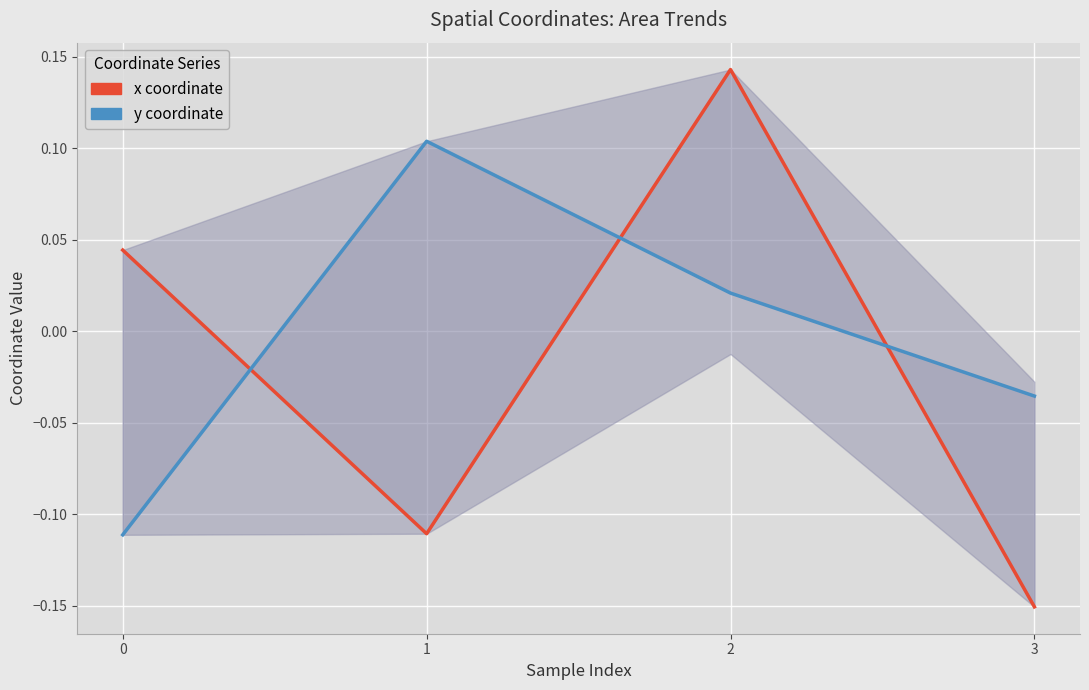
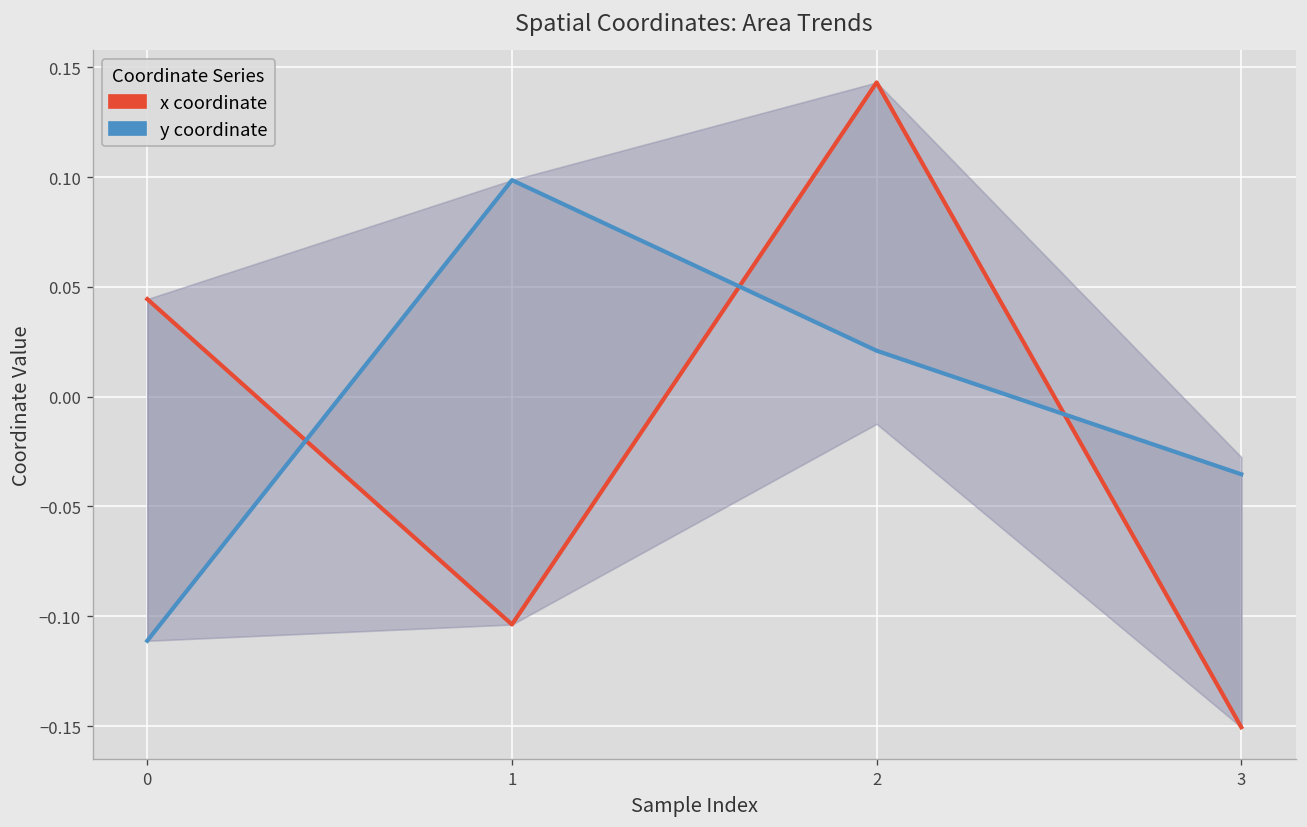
  {
    "x coordinate": {
-     "1": -0.111,
+     "1": -0.104,
      "3": -0.151
    },
    "y coordinate": {
      "0": -0.111,
-     "1": 0.104,
+     "1": 0.099,
      "2": 0.021
    }
  }
